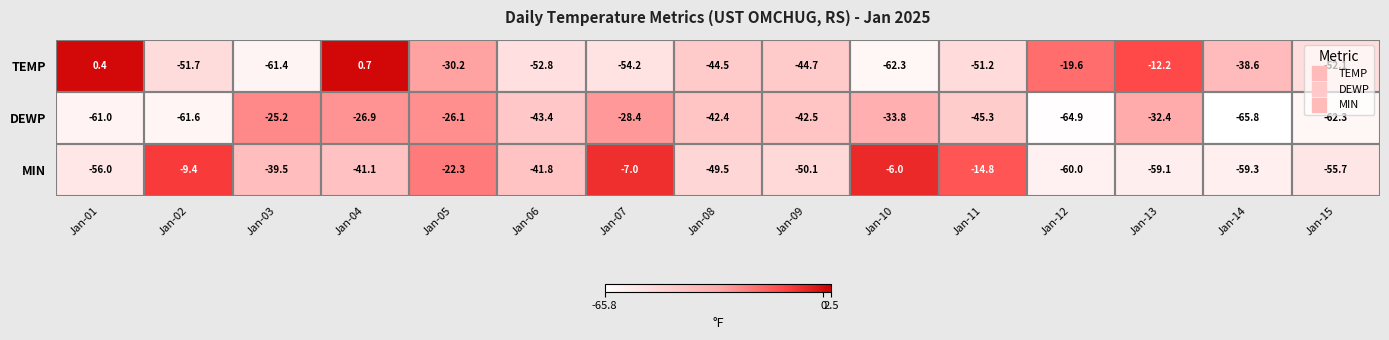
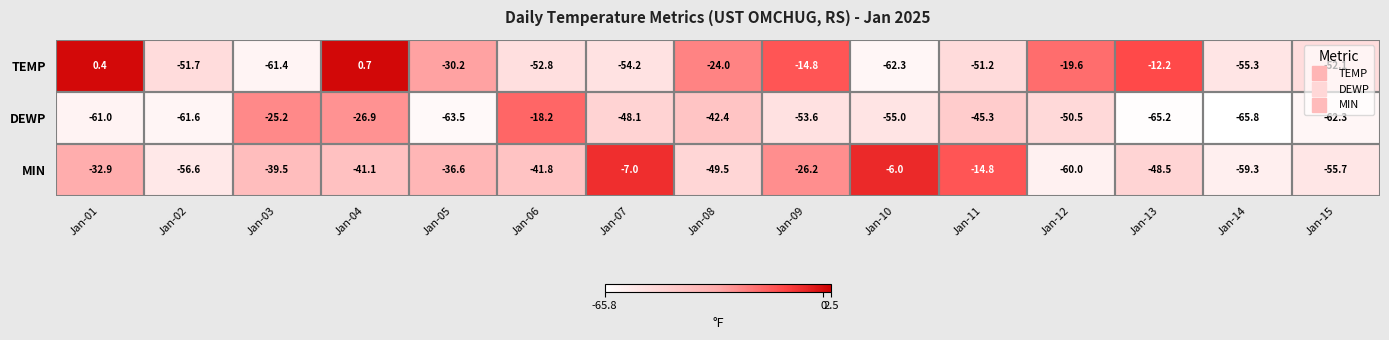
  {
    "TEMP": {
      "Jan-01": 0.4,
      "Jan-02": -51.7,
      "Jan-03": -61.4,
      "Jan-04": 0.7,
      "Jan-05": -30.2,
      "Jan-06": -52.8,
      "Jan-07": -54.2,
-     "Jan-08": -44.5,
-     "Jan-09": -44.7,
+     "Jan-08": -24.0,
+     "Jan-09": -14.8,
      "Jan-10": -62.3,
      "Jan-11": -51.2,
      "Jan-12": -19.6,
      "Jan-13": -12.2,
-     "Jan-14": -38.6
+     "Jan-14": -55.3
    },
    "DEWP": {
      "Jan-01": -61.0,
      "Jan-02": -61.6,
      "Jan-03": -25.2,
      "Jan-04": -26.9,
-     "Jan-05": -26.1,
-     "Jan-06": -43.4,
-     "Jan-07": -28.4,
+     "Jan-05": -63.5,
+     "Jan-06": -18.2,
+     "Jan-07": -48.1,
      "Jan-08": -42.4,
-     "Jan-09": -42.5,
-     "Jan-10": -33.8,
+     "Jan-09": -53.6,
+     "Jan-10": -55.0,
      "Jan-11": -45.3,
-     "Jan-12": -64.9,
-     "Jan-13": -32.4,
+     "Jan-12": -50.5,
+     "Jan-13": -65.2,
      "Jan-14": -65.8
    },
    "MIN": {
-     "Jan-01": -56.0,
-     "Jan-02": -9.4,
+     "Jan-01": -32.9,
+     "Jan-02": -56.6,
      "Jan-03": -39.5,
      "Jan-04": -41.1,
-     "Jan-05": -22.3,
+     "Jan-05": -36.6,
      "Jan-06": -41.8,
      "Jan-07": -7.0,
      "Jan-08": -49.5,
-     "Jan-09": -50.1,
+     "Jan-09": -26.2,
      "Jan-10": -6.0,
      "Jan-11": -14.8,
      "Jan-12": -60.0,
-     "Jan-13": -59.1,
+     "Jan-13": -48.5,
      "Jan-14": -59.3,
      "Jan-15": -55.7
    }
  }
